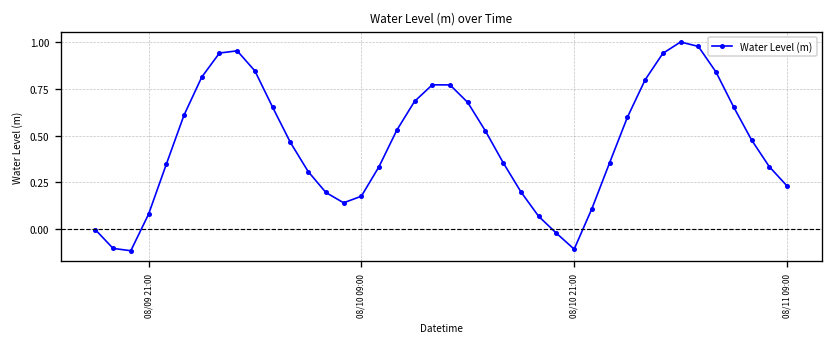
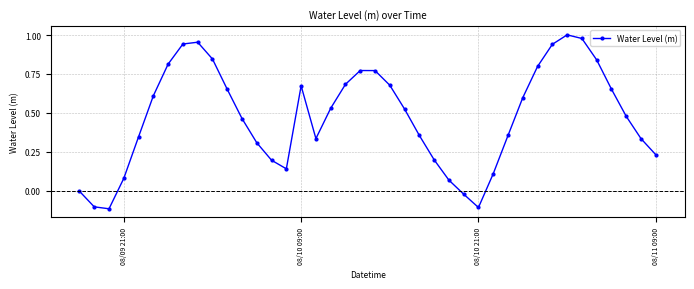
  {
    "08/09 21:00": 0.08,
-   "08/10 09:00": 0.18,
+   "08/10 09:00": 0.67,
    "08/10 21:00": -0.11,
    "08/11 09:00": 0.23
  }
